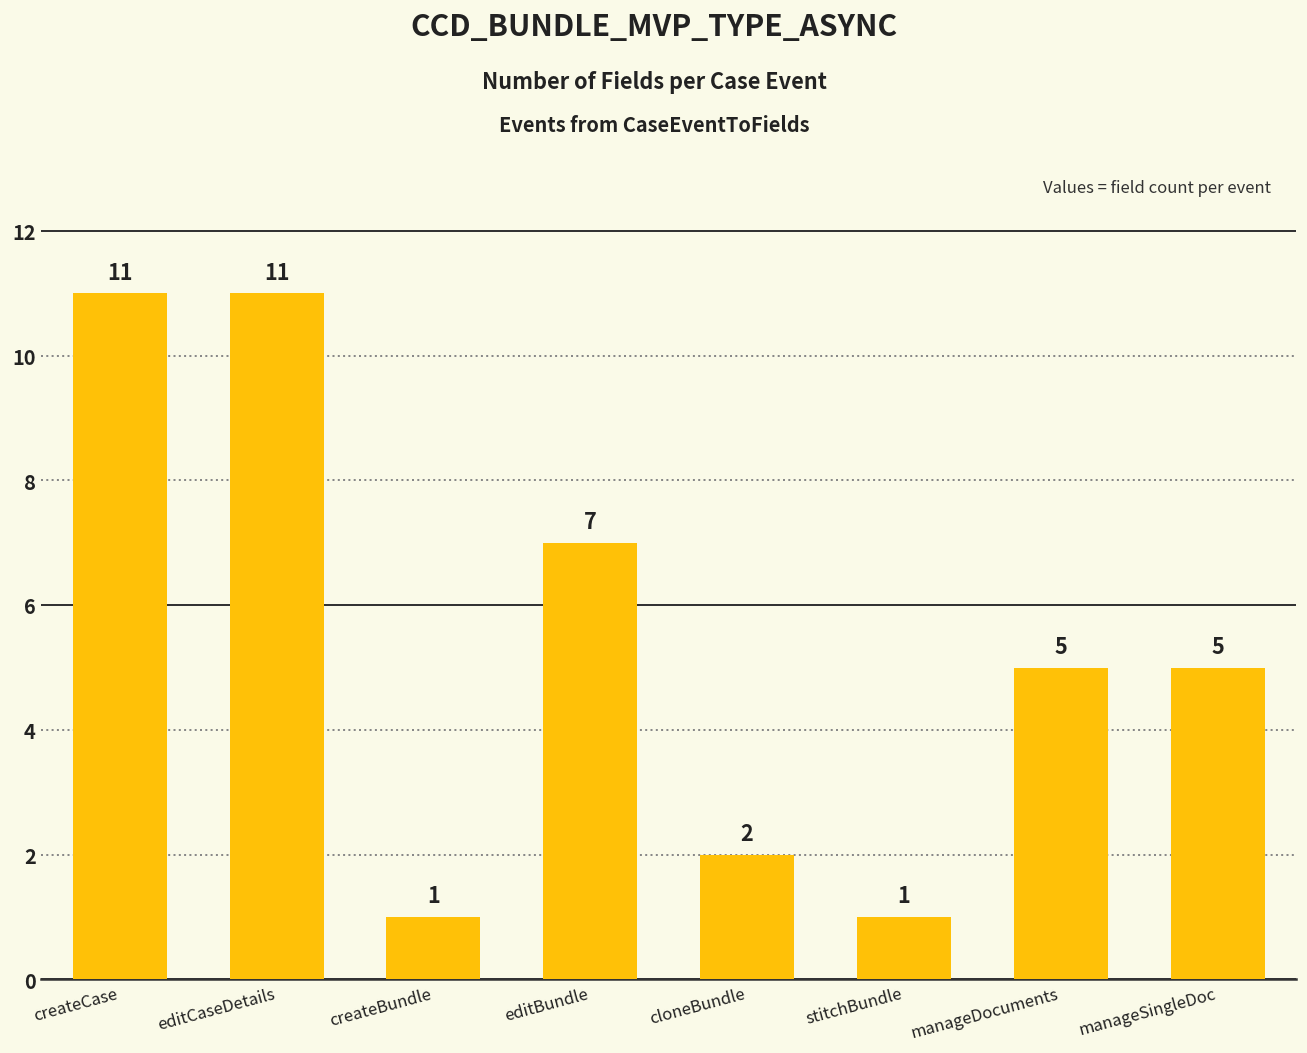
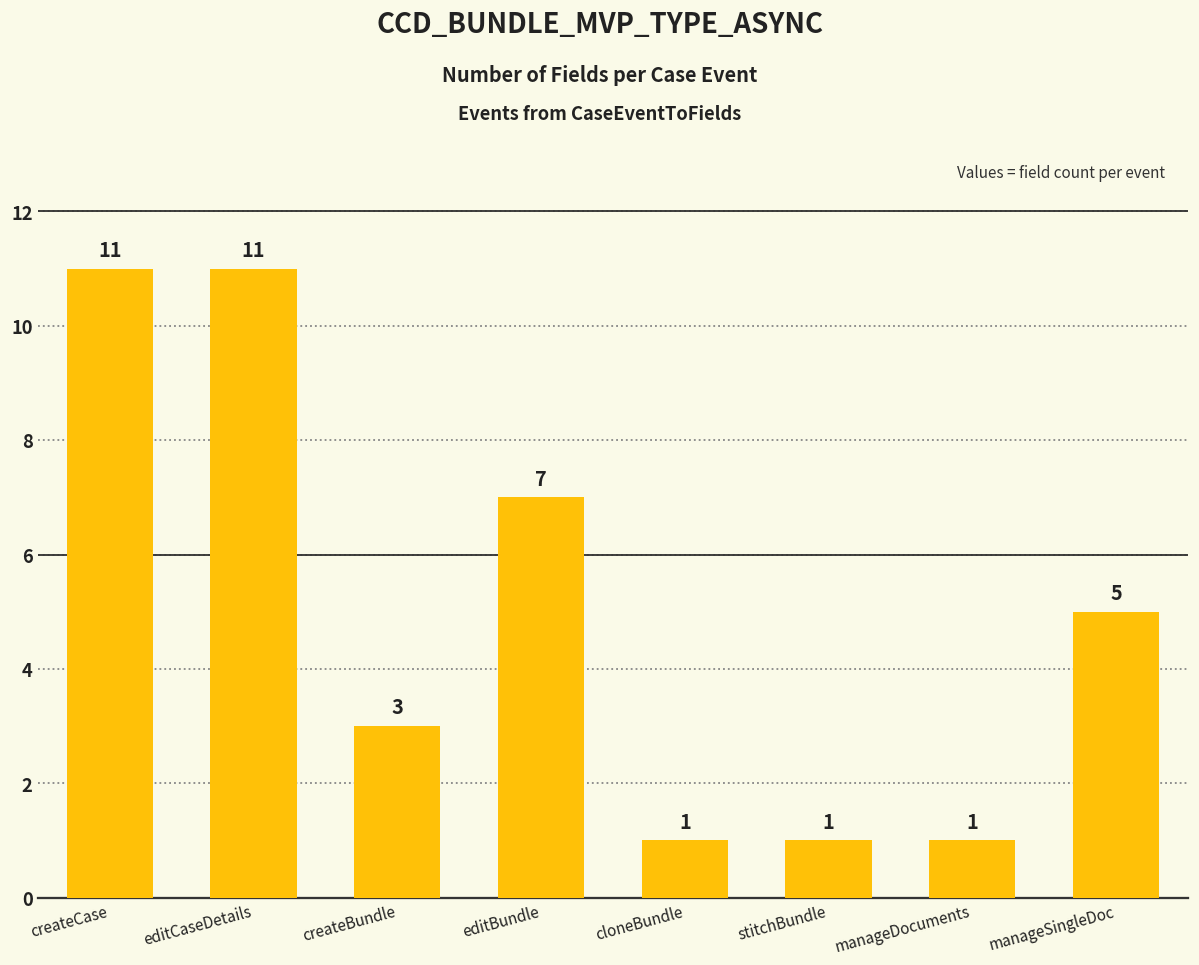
  {
    "createCase": 11,
    "editCaseDetails": 11,
-   "createBundle": 1,
+   "createBundle": 3,
    "editBundle": 7,
-   "cloneBundle": 2,
+   "cloneBundle": 1,
    "stitchBundle": 1,
-   "manageDocuments": 5,
+   "manageDocuments": 1,
    "manageSingleDoc": 5
  }
